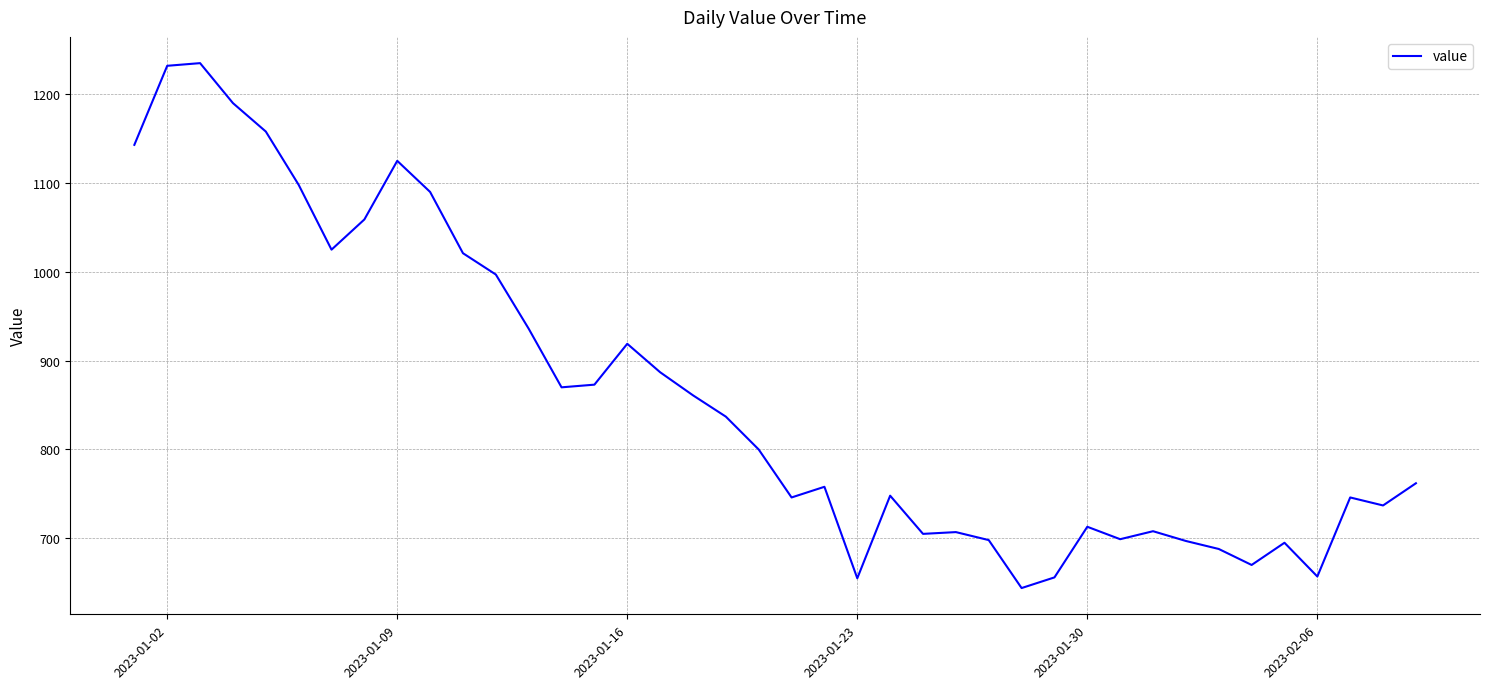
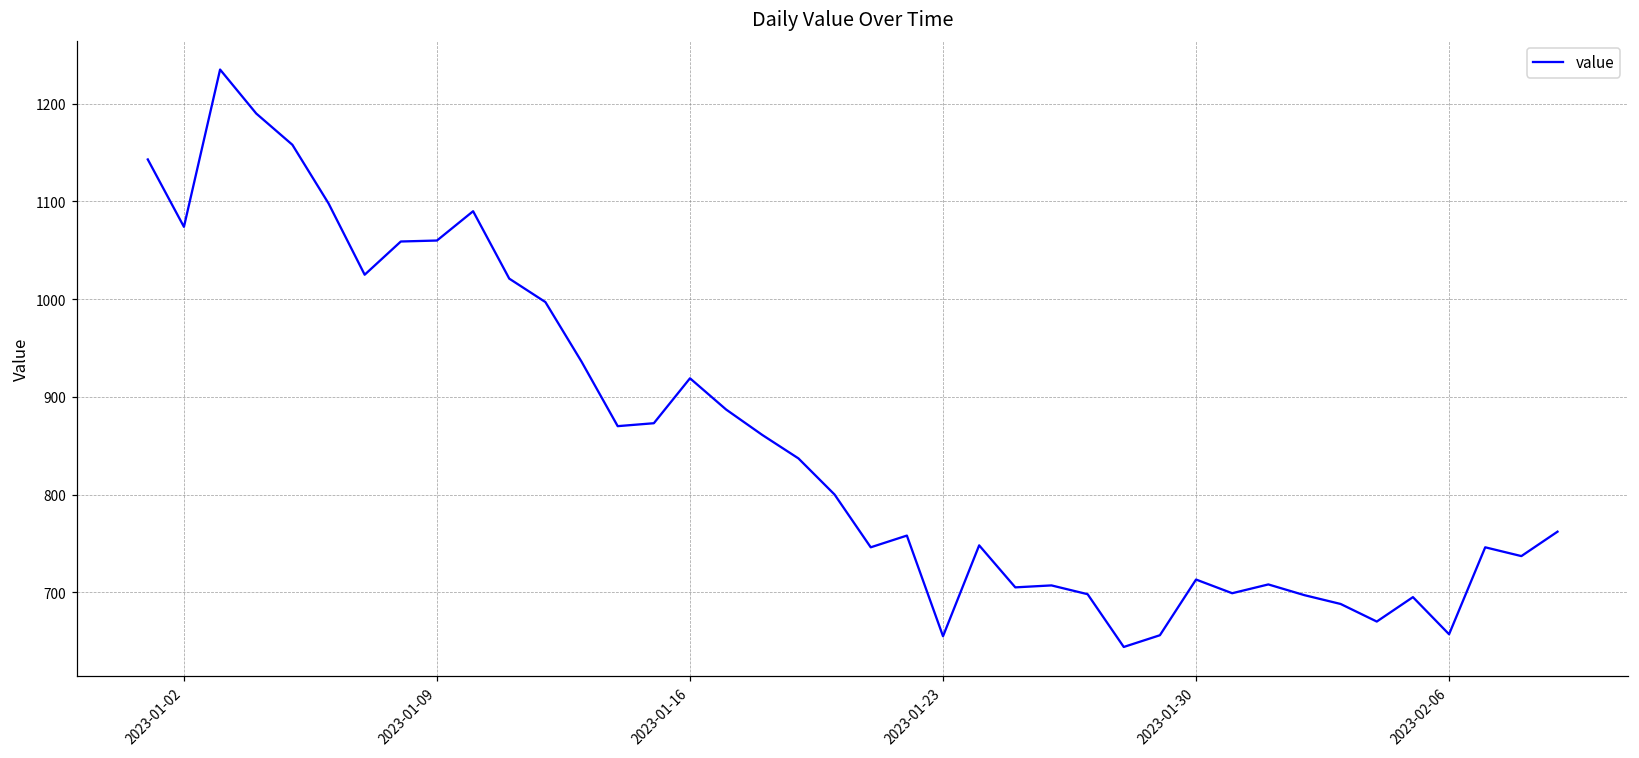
  {
-   "2023-01-02": 1230,
-   "2023-01-09": 1130,
+   "2023-01-02": 1070,
+   "2023-01-09": 1060,
    "2023-01-16": 920,
    "2023-01-23": 660,
    "2023-01-30": 710,
    "2023-02-06": 660
  }
